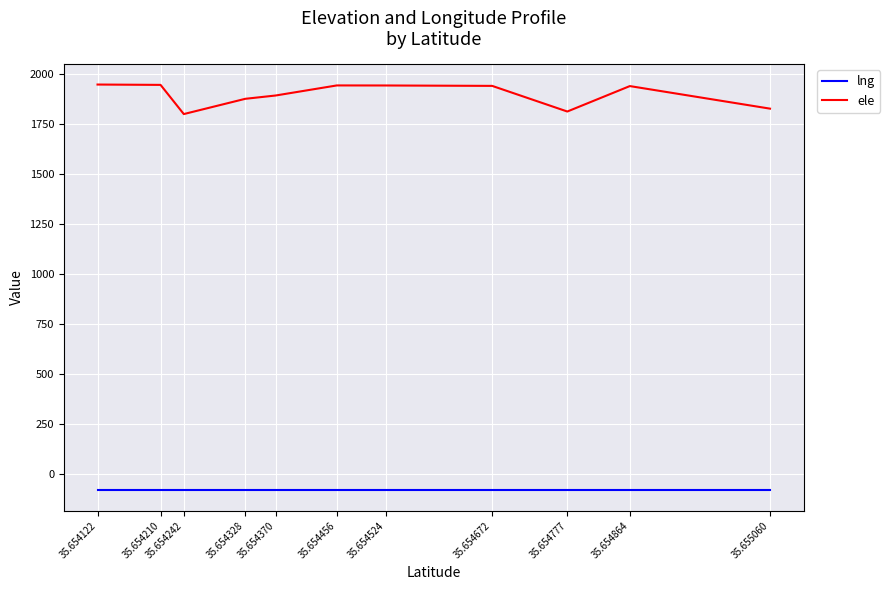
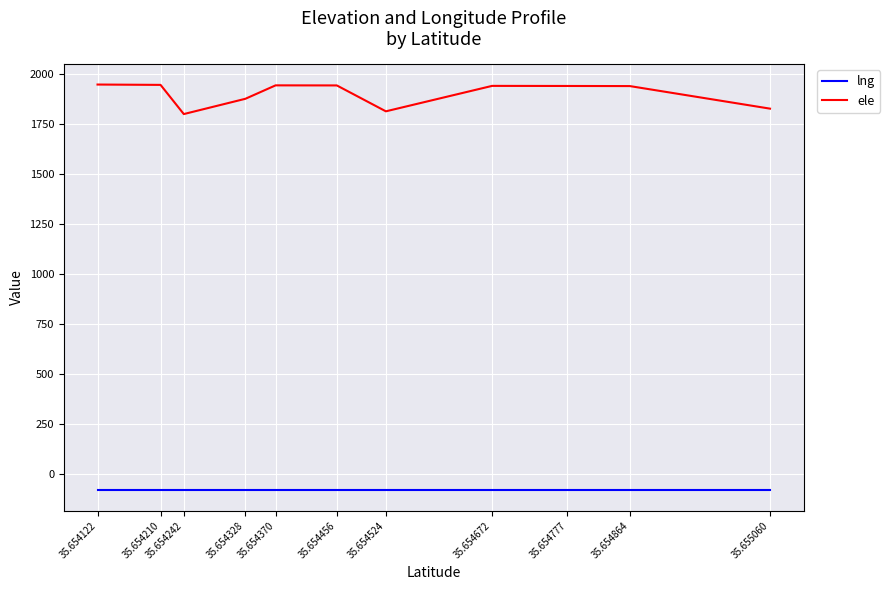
  {
    "lng": {
      "35.654122": -80,
      "35.654210": -80,
      "35.654242": -80,
      "35.654328": -80,
      "35.654370": -80,
      "35.654456": -80,
      "35.654524": -80,
      "35.654672": -80,
      "35.654777": -80,
      "35.654864": -80,
      "35.655060": -80
    },
    "ele": {
      "35.654122": 1950,
      "35.654210": 1950,
      "35.654242": 1800,
      "35.654328": 1880,
-     "35.654370": 1890,
+     "35.654370": 1950,
      "35.654456": 1940,
-     "35.654524": 1940,
+     "35.654524": 1820,
      "35.654672": 1940,
-     "35.654777": 1810,
+     "35.654777": 1940,
      "35.654864": 1940,
      "35.655060": 1830
    }
  }
